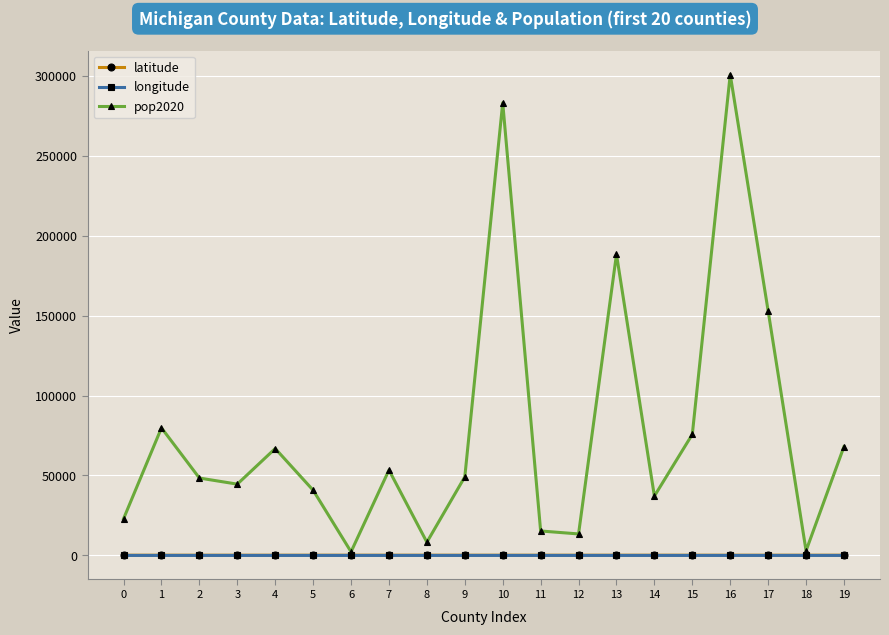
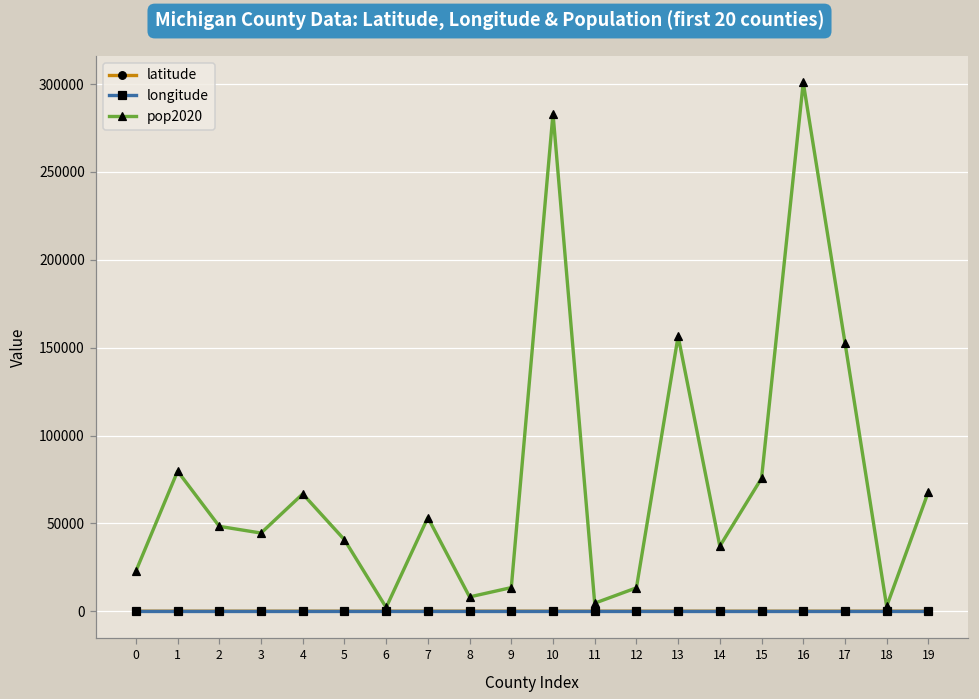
  {
    "longitude": {
      "0": 0,
      "1": 0,
      "2": 0,
      "3": 0,
      "4": 0,
      "5": 0,
      "6": 0,
      "7": 0,
      "8": 0,
      "9": 0,
      "10": 0,
      "11": 0,
      "12": 0,
      "13": 0,
      "14": 0,
      "15": 0,
      "16": 0,
      "17": 0,
      "18": 0,
      "19": 0
    },
    "pop2020": {
      "0": 23000,
      "1": 80000,
      "2": 48000,
      "3": 45000,
      "4": 67000,
      "5": 41000,
      "6": 2000,
      "7": 53000,
      "8": 8000,
-     "9": 49000,
+     "9": 13000,
      "10": 283000,
-     "11": 15000,
+     "11": 5000,
      "12": 13000,
-     "13": 188000,
+     "13": 157000,
      "14": 37000,
      "15": 76000,
      "16": 301000,
      "17": 153000,
      "18": 3000,
      "19": 68000
    }
  }
